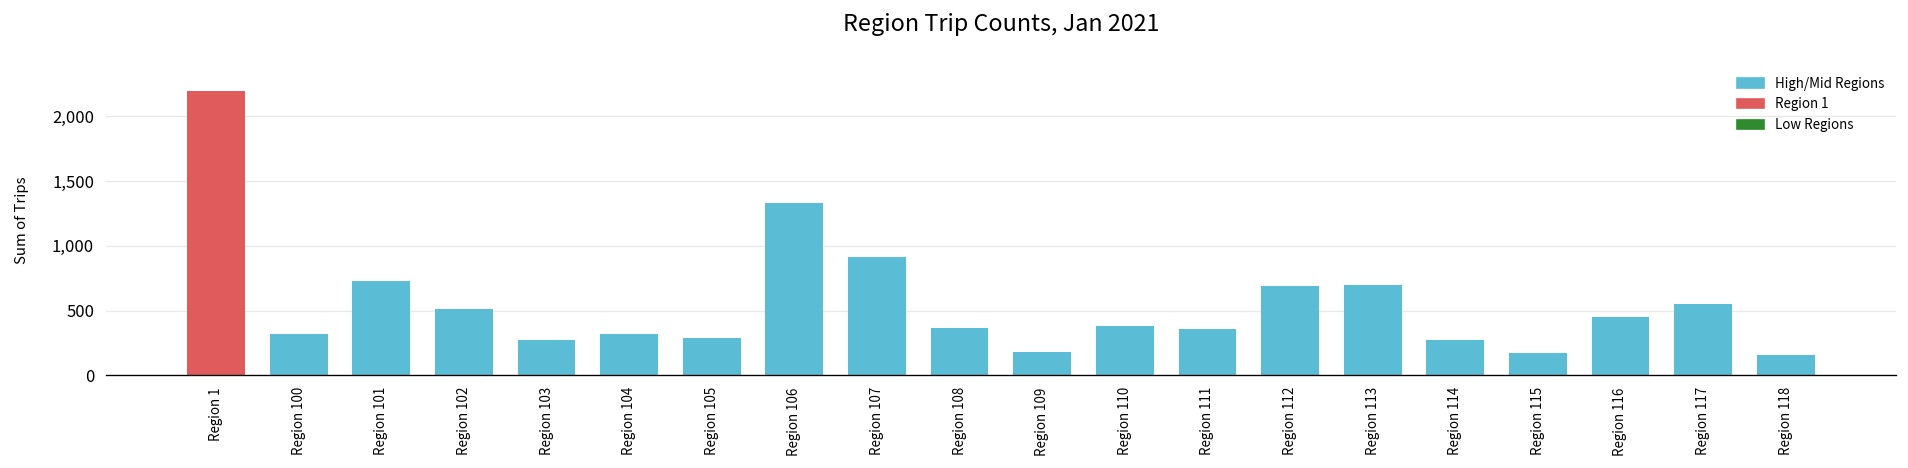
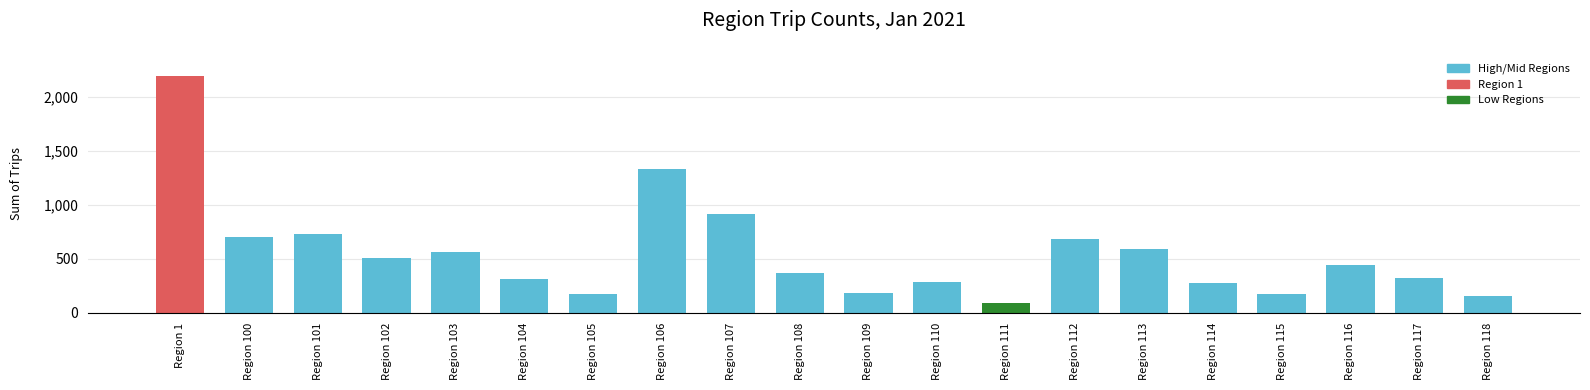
  {
    "Region 1": "2,200",
-   "Region 100": "320",
+   "Region 100": "700",
    "Region 101": "730",
    "Region 102": "510",
-   "Region 103": "270",
+   "Region 103": "560",
    "Region 104": "320",
-   "Region 105": "290",
+   "Region 105": "180",
    "Region 106": "1,330",
    "Region 107": "920",
    "Region 108": "370",
    "Region 109": "190",
-   "Region 110": "390",
-   "Region 111": "360",
+   "Region 110": "290",
+   "Region 111": "100",
    "Region 112": "690",
-   "Region 113": "700",
+   "Region 113": "590",
    "Region 114": "270",
    "Region 115": "180",
    "Region 116": "450",
-   "Region 117": "550",
+   "Region 117": "330",
    "Region 118": "160"
  }
